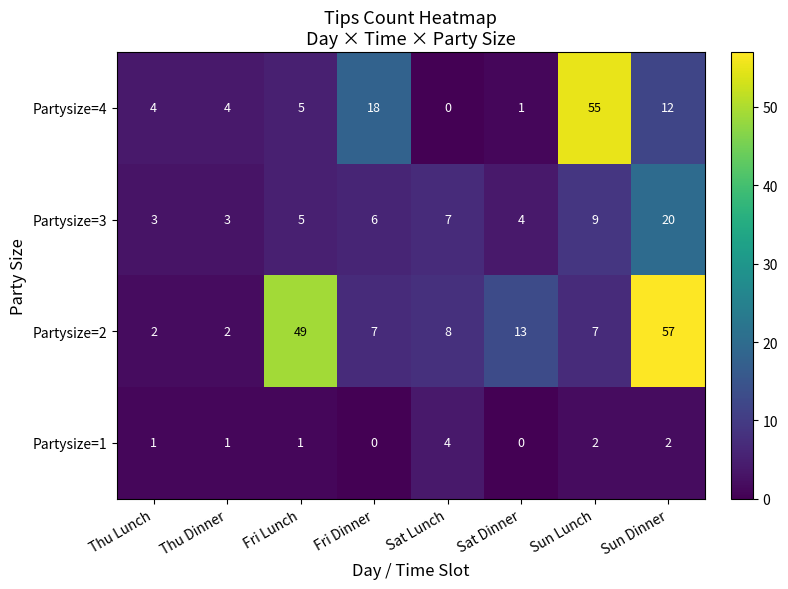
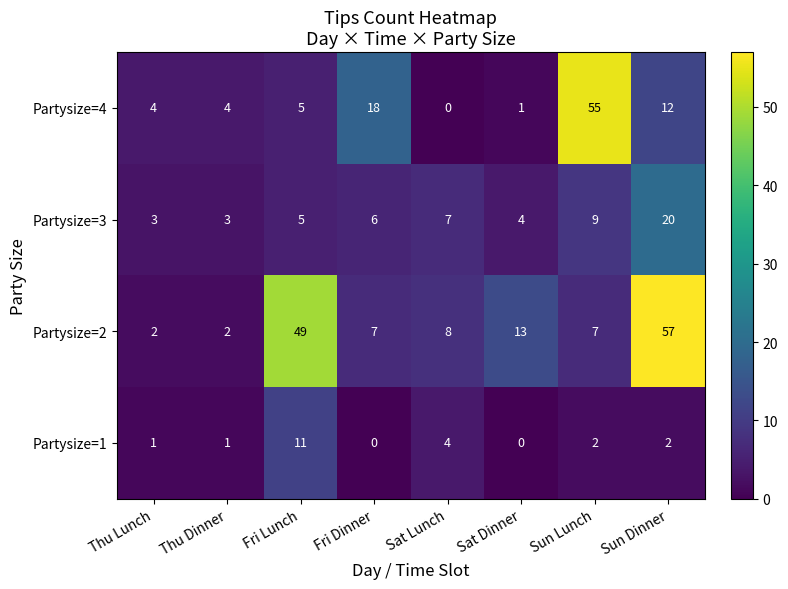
  {
    "Partysize=4": {
      "Thu Lunch": 4,
      "Thu Dinner": 4,
      "Fri Lunch": 5,
      "Fri Dinner": 18,
      "Sat Lunch": 0,
      "Sat Dinner": 1,
      "Sun Lunch": 55,
      "Sun Dinner": 12
    },
    "Partysize=3": {
      "Thu Lunch": 3,
      "Thu Dinner": 3,
      "Fri Lunch": 5,
      "Fri Dinner": 6,
      "Sat Lunch": 7,
      "Sat Dinner": 4,
      "Sun Lunch": 9,
      "Sun Dinner": 20
    },
    "Partysize=2": {
      "Thu Lunch": 2,
      "Thu Dinner": 2,
      "Fri Lunch": 49,
      "Fri Dinner": 7,
      "Sat Lunch": 8,
      "Sat Dinner": 13,
      "Sun Lunch": 7,
      "Sun Dinner": 57
    },
    "Partysize=1": {
      "Thu Lunch": 1,
      "Thu Dinner": 1,
-     "Fri Lunch": 1,
+     "Fri Lunch": 11,
      "Fri Dinner": 0,
      "Sat Lunch": 4,
      "Sat Dinner": 0,
      "Sun Lunch": 2,
      "Sun Dinner": 2
    }
  }
